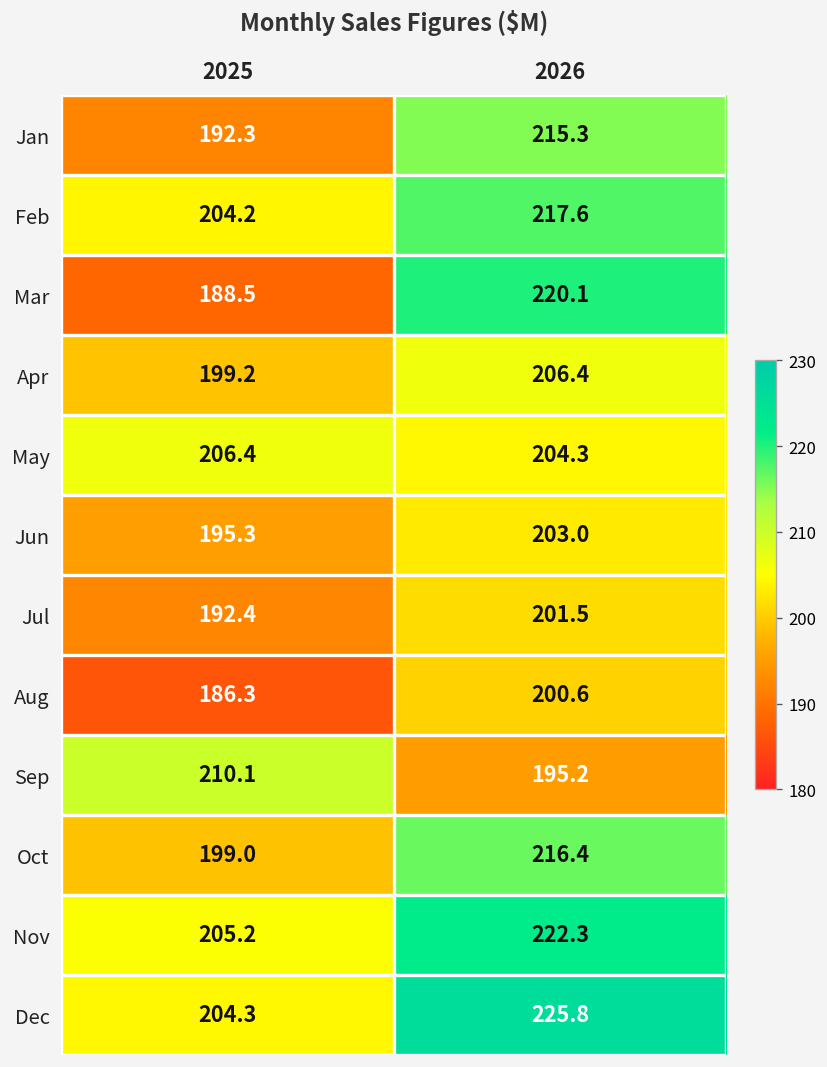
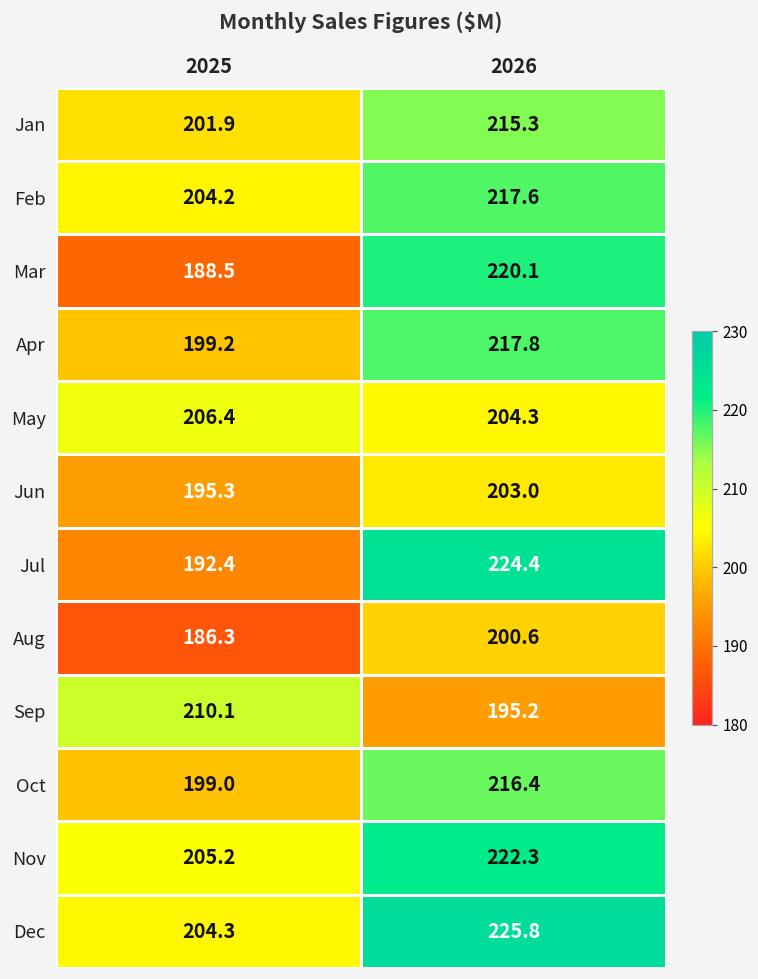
  {
    "Jan": {
-     "2025": 192.3,
+     "2025": 201.9,
      "2026": 215.3
    },
    "Feb": {
      "2025": 204.2,
      "2026": 217.6
    },
    "Mar": {
      "2025": 188.5,
      "2026": 220.1
    },
    "Apr": {
      "2025": 199.2,
-     "2026": 206.4
+     "2026": 217.8
    },
    "May": {
      "2025": 206.4,
      "2026": 204.3
    },
    "Jun": {
      "2025": 195.3,
      "2026": 203.0
    },
    "Jul": {
      "2025": 192.4,
-     "2026": 201.5
+     "2026": 224.4
    },
    "Aug": {
      "2025": 186.3,
      "2026": 200.6
    },
    "Sep": {
      "2025": 210.1,
      "2026": 195.2
    },
    "Oct": {
      "2025": 199.0,
      "2026": 216.4
    },
    "Nov": {
      "2025": 205.2,
      "2026": 222.3
    },
    "Dec": {
      "2025": 204.3,
      "2026": 225.8
    }
  }
